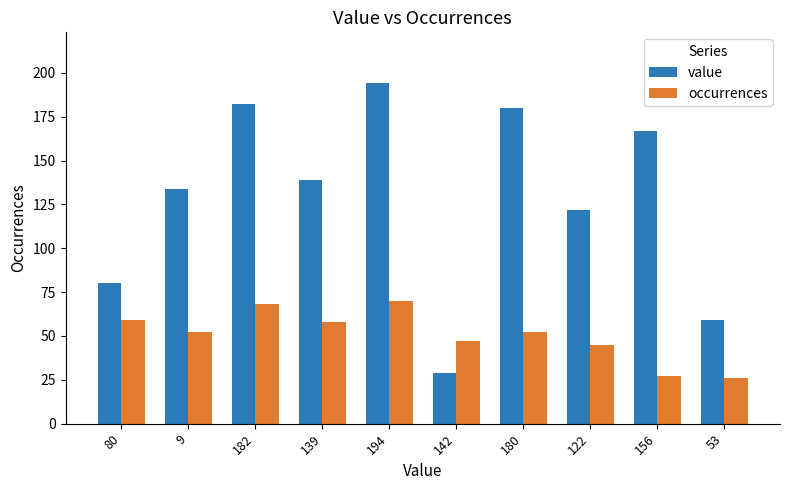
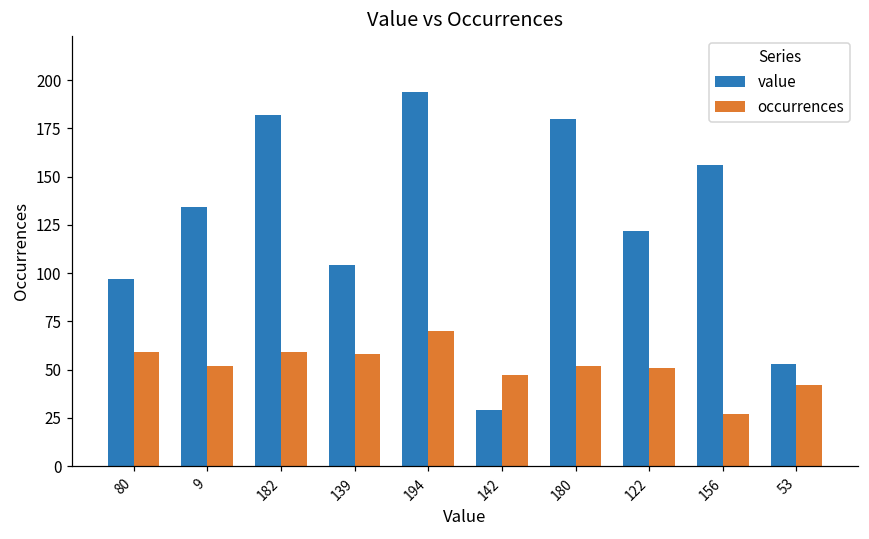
  {
    "value": {
-     "80": 80,
+     "80": 97,
      "9": 134,
      "182": 182,
-     "139": 139,
+     "139": 104,
      "194": 194,
      "142": 29,
      "180": 180,
      "122": 122,
-     "156": 167,
-     "53": 59
+     "156": 156,
+     "53": 53
    },
    "occurrences": {
      "80": 59,
      "9": 52,
-     "182": 68,
+     "182": 59,
      "139": 58,
      "194": 70,
      "142": 47,
      "180": 52,
-     "122": 45,
+     "122": 51,
      "156": 27,
-     "53": 26
+     "53": 42
    }
  }
